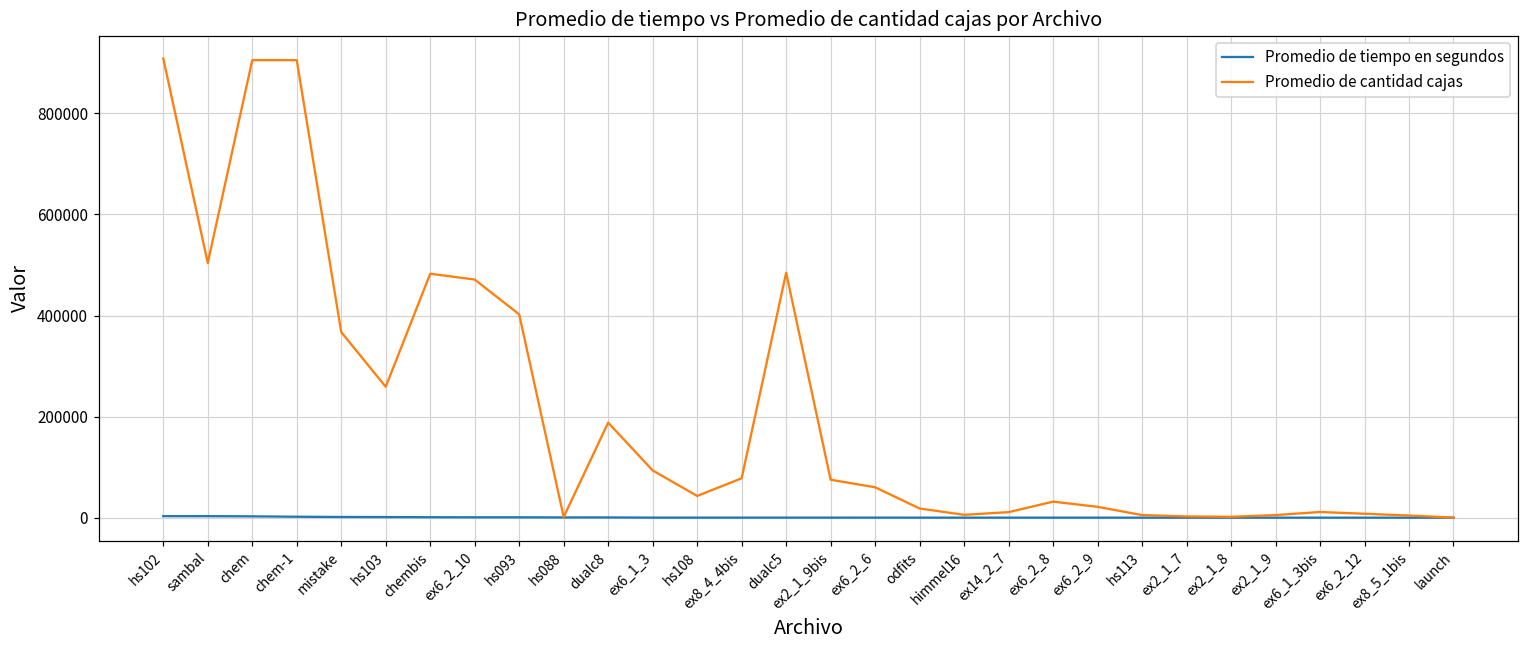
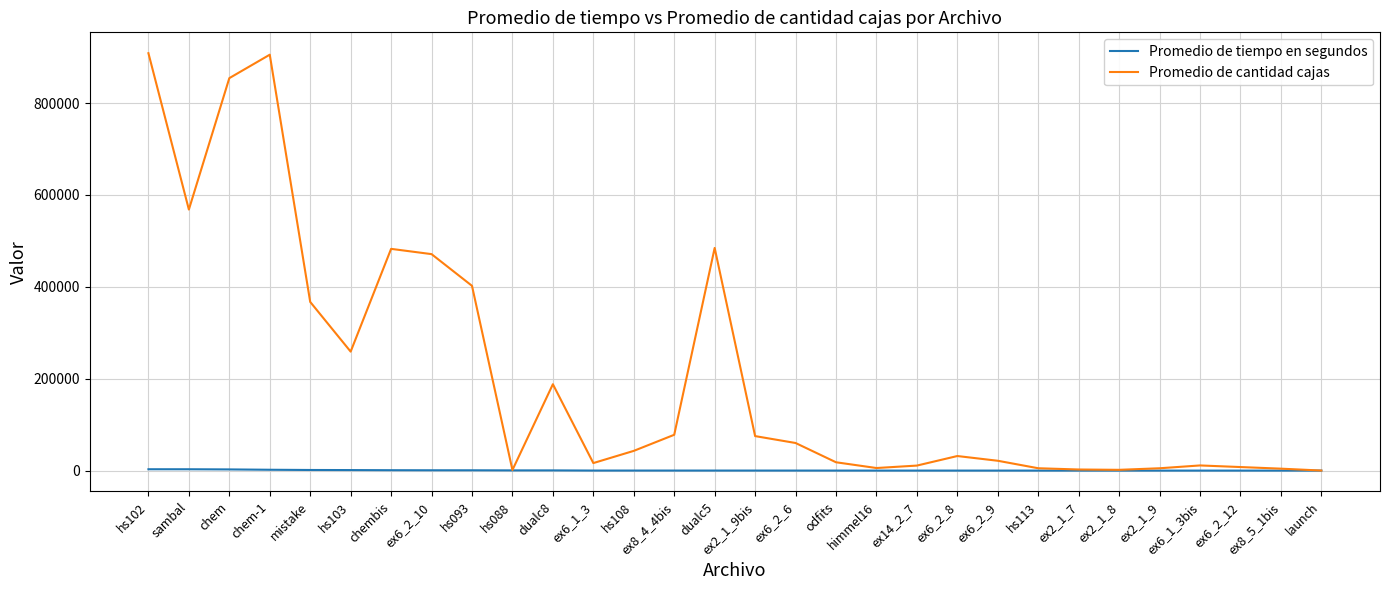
  {
    "Promedio de tiempo en segundos": {
      "hs102": 0,
      "sambal": 0,
      "chem": 0,
      "chem-1": 0,
      "mistake": 0,
      "hs103": 0,
      "chembis": 0,
      "ex6_2_10": 0,
      "hs093": 0,
      "dualc8": 0,
      "ex6_1_3": 0,
      "hs108": 0,
      "ex8_4_4bis": 0,
      "dualc5": 0,
      "ex2_1_9bis": 0,
      "ex6_2_6": 0,
      "odfits": 0,
      "himmel16": 0,
      "ex14_2_7": 0,
      "ex6_2_8": 0,
      "ex6_2_9": 0,
      "ex6_1_3bis": 0,
      "ex6_2_12": 0
    },
    "Promedio de cantidad cajas": {
      "hs102": 910000,
-     "sambal": 500000,
-     "chem": 910000,
+     "sambal": 570000,
+     "chem": 850000,
      "chem-1": 910000,
      "mistake": 370000,
      "hs103": 260000,
      "chembis": 480000,
      "ex6_2_10": 470000,
      "hs093": 400000,
      "dualc8": 190000,
-     "ex6_1_3": 90000,
+     "ex6_1_3": 20000,
      "hs108": 40000,
      "ex8_4_4bis": 80000,
      "dualc5": 480000,
      "ex2_1_9bis": 80000,
      "ex6_2_6": 60000,
      "odfits": 20000,
      "himmel16": 10000,
      "ex14_2_7": 10000,
      "ex6_2_8": 30000,
      "ex6_2_9": 20000,
      "ex6_1_3bis": 10000,
      "ex6_2_12": 10000
    }
  }
